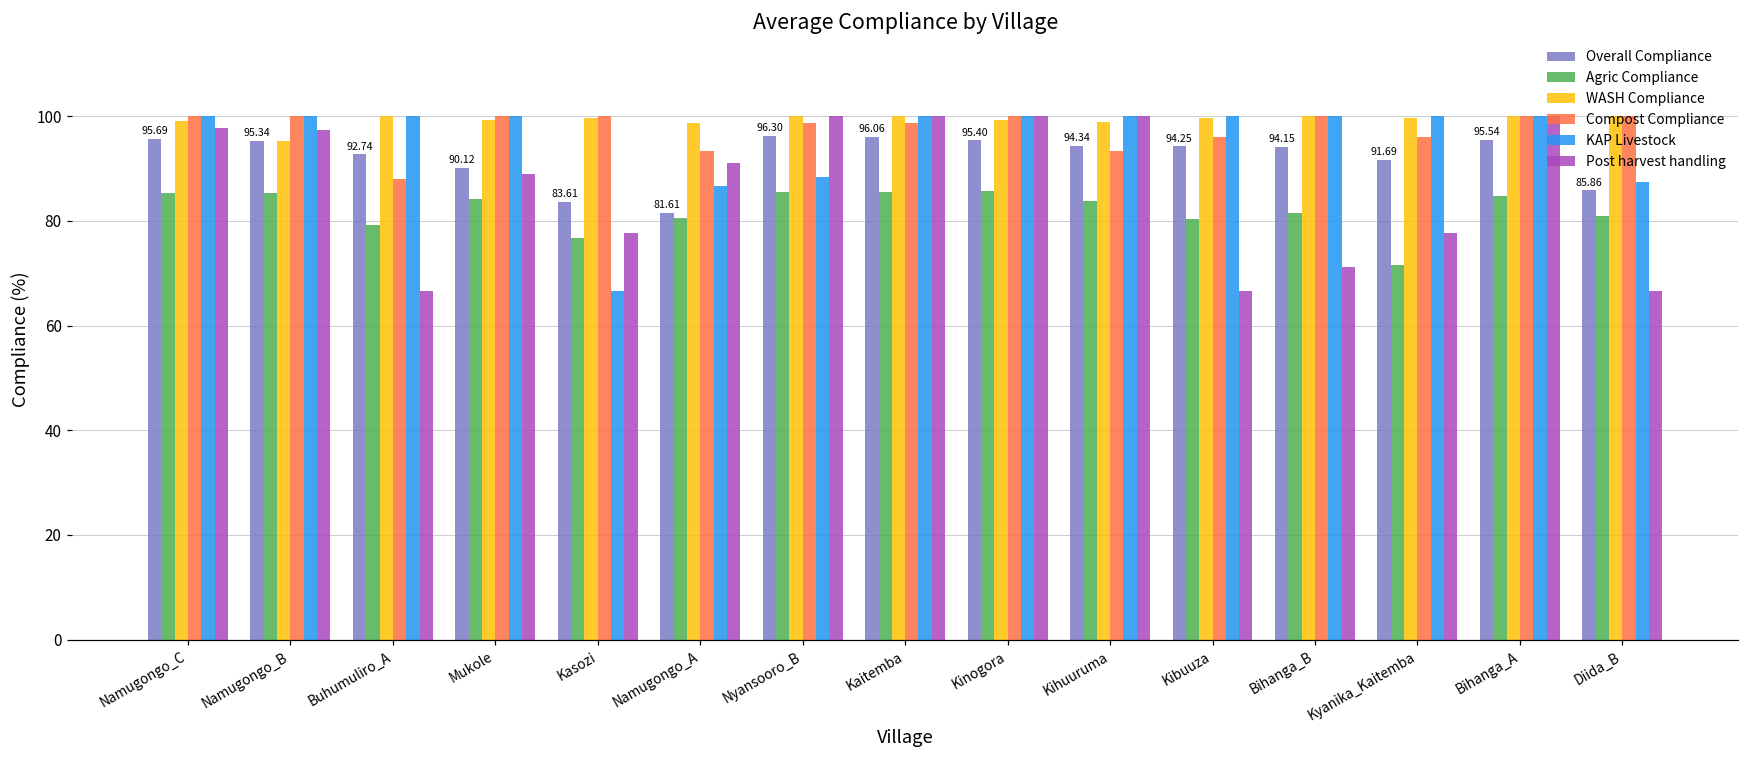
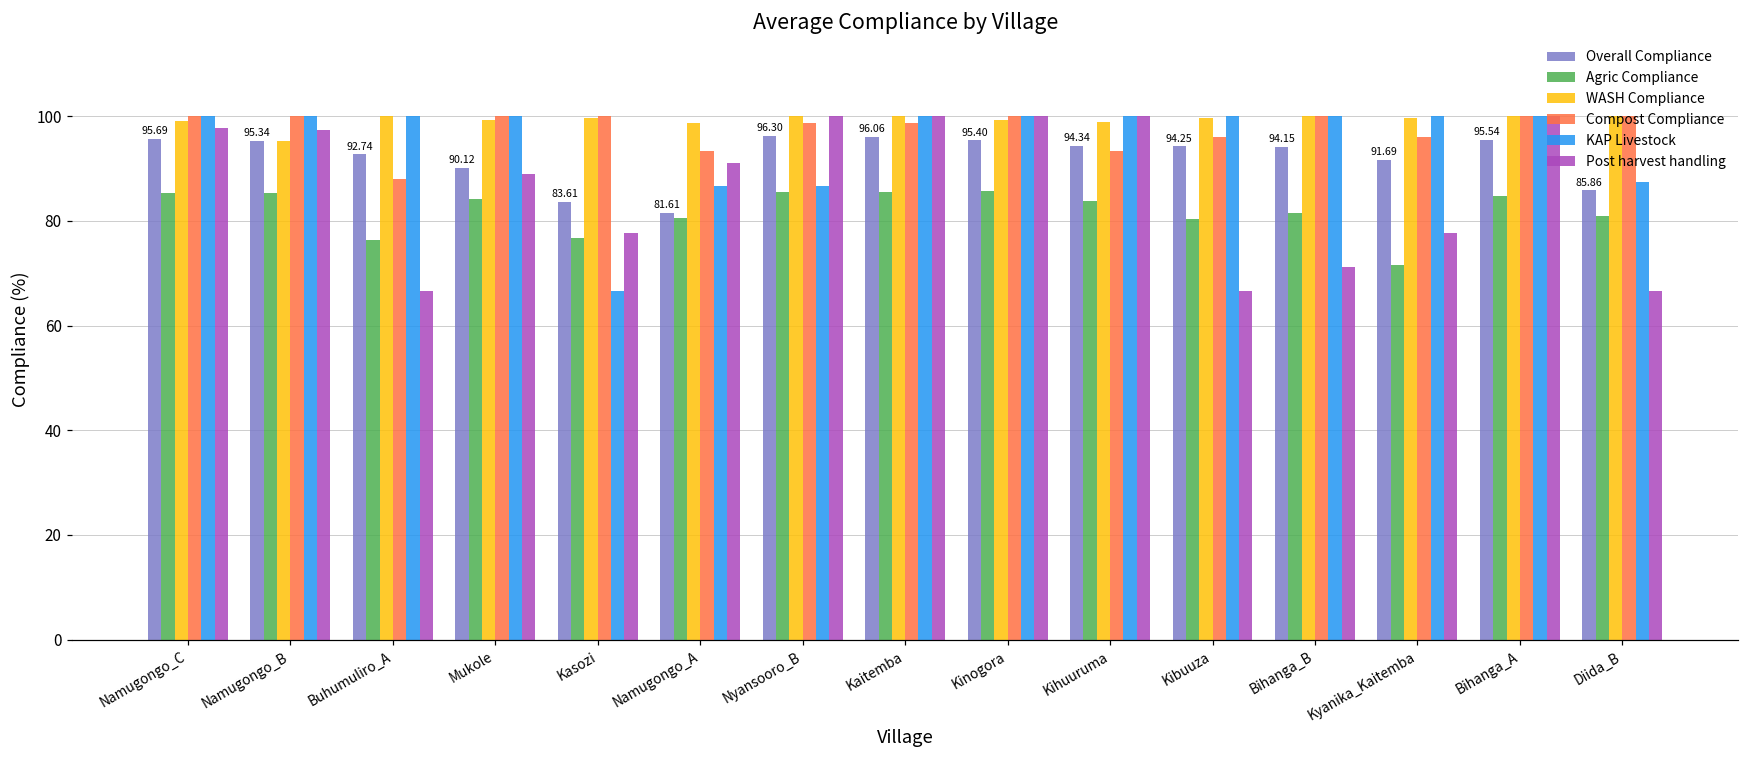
  {
    "Overall Compliance": {
      "Namugongo_C": 95.69,
      "Namugongo_B": 95.34,
      "Buhumuliro_A": 92.74,
      "Mukole": 90.12,
      "Kasozi": 83.61,
      "Namugongo_A": 81.61,
      "Nyansooro_B": 96.30,
      "Kaitemba": 96.06,
      "Kinogora": 95.40,
      "Kihuuruma": 94.34,
      "Kibuuza": 94.25,
      "Bihanga_B": 94.15,
      "Kyanika_Kaitemba": 91.69,
      "Bihanga_A": 95.54,
      "Diida_B": 85.86
    },
    "Agric Compliance": {
      "Namugongo_C": 85,
      "Namugongo_B": 85,
-     "Buhumuliro_A": 79,
+     "Buhumuliro_A": 76,
      "Mukole": 84,
      "Kasozi": 77,
      "Namugongo_A": 81,
      "Nyansooro_B": 86,
      "Kaitemba": 86,
      "Kinogora": 86,
      "Kihuuruma": 84,
      "Kibuuza": 80,
      "Bihanga_B": 82,
      "Kyanika_Kaitemba": 71,
      "Bihanga_A": 85,
      "Diida_B": 81
    },
    "WASH Compliance": {
      "Namugongo_C": 99,
      "Namugongo_B": 95,
      "Buhumuliro_A": 100,
      "Mukole": 99,
      "Kasozi": 100,
      "Namugongo_A": 99,
      "Nyansooro_B": 100,
      "Kaitemba": 100,
      "Kinogora": 99,
      "Kihuuruma": 99,
      "Kibuuza": 100,
      "Bihanga_B": 100,
      "Kyanika_Kaitemba": 100,
      "Bihanga_A": 100,
      "Diida_B": 100
    },
    "Compost Compliance": {
      "Namugongo_C": 100,
      "Namugongo_B": 100,
      "Buhumuliro_A": 88,
      "Mukole": 100,
      "Kasozi": 100,
      "Namugongo_A": 93,
      "Nyansooro_B": 99,
      "Kaitemba": 99,
      "Kinogora": 100,
      "Kihuuruma": 93,
      "Kibuuza": 96,
      "Bihanga_B": 100,
      "Kyanika_Kaitemba": 96,
      "Bihanga_A": 100,
      "Diida_B": 100
    },
    "KAP Livestock": {
      "Namugongo_C": 100,
      "Namugongo_B": 100,
      "Buhumuliro_A": 100,
      "Mukole": 100,
      "Kasozi": 67,
      "Namugongo_A": 87,
-     "Nyansooro_B": 88,
+     "Nyansooro_B": 87,
      "Kaitemba": 100,
      "Kinogora": 100,
      "Kihuuruma": 100,
      "Kibuuza": 100,
      "Bihanga_B": 100,
      "Kyanika_Kaitemba": 100,
      "Bihanga_A": 100,
      "Diida_B": 88
    },
    "Post harvest handling": {
      "Namugongo_C": 98,
      "Namugongo_B": 97,
      "Buhumuliro_A": 67,
      "Mukole": 89,
      "Kasozi": 78,
      "Namugongo_A": 91,
      "Nyansooro_B": 100,
      "Kaitemba": 100,
      "Kinogora": 100,
      "Kihuuruma": 100,
      "Kibuuza": 67,
      "Bihanga_B": 71,
      "Kyanika_Kaitemba": 78,
      "Bihanga_A": 100,
      "Diida_B": 67
    }
  }
